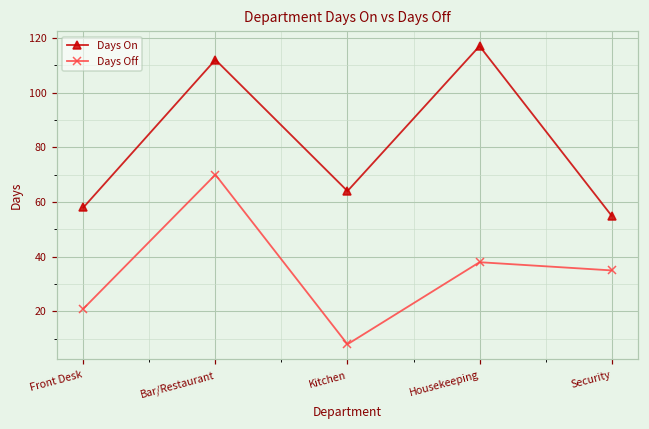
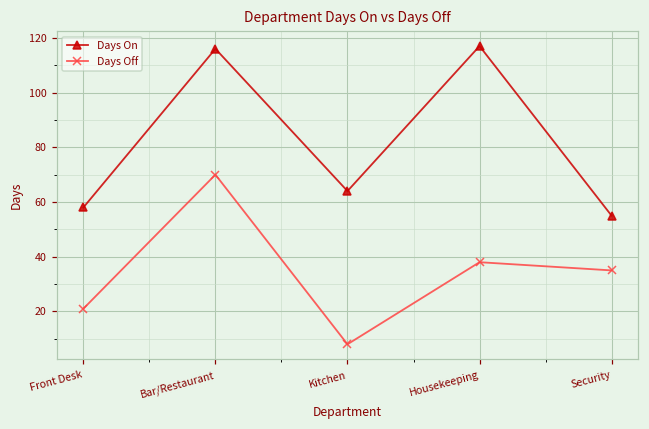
  {
    "Days On": {
      "Front Desk": 58,
-     "Bar/Restaurant": 112,
+     "Bar/Restaurant": 116,
      "Kitchen": 64,
      "Housekeeping": 117,
      "Security": 55
    },
    "Days Off": {
      "Front Desk": 21,
      "Bar/Restaurant": 70,
      "Kitchen": 8,
      "Housekeeping": 38,
      "Security": 35
    }
  }
